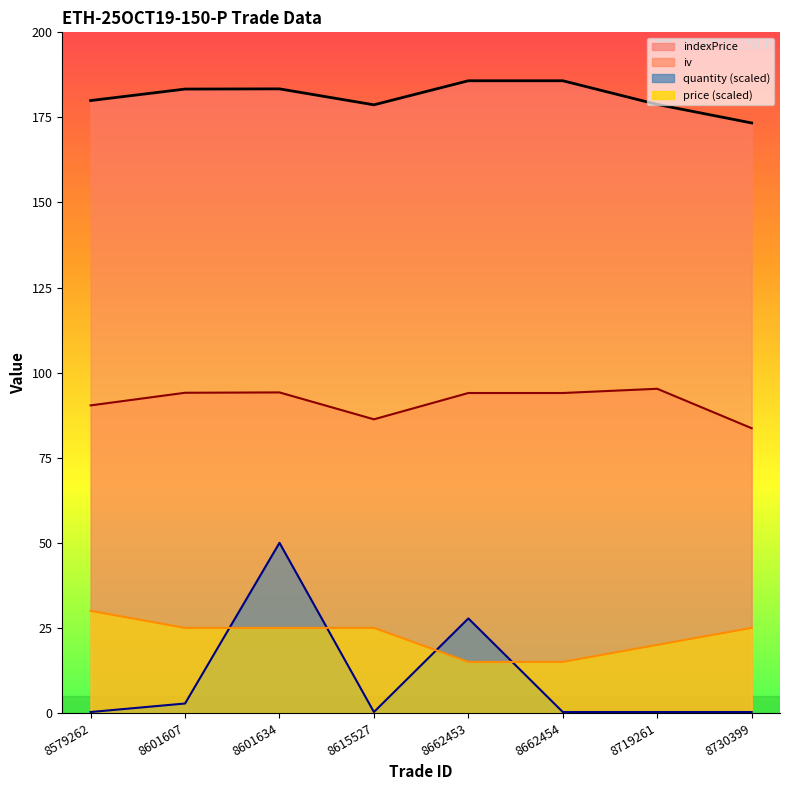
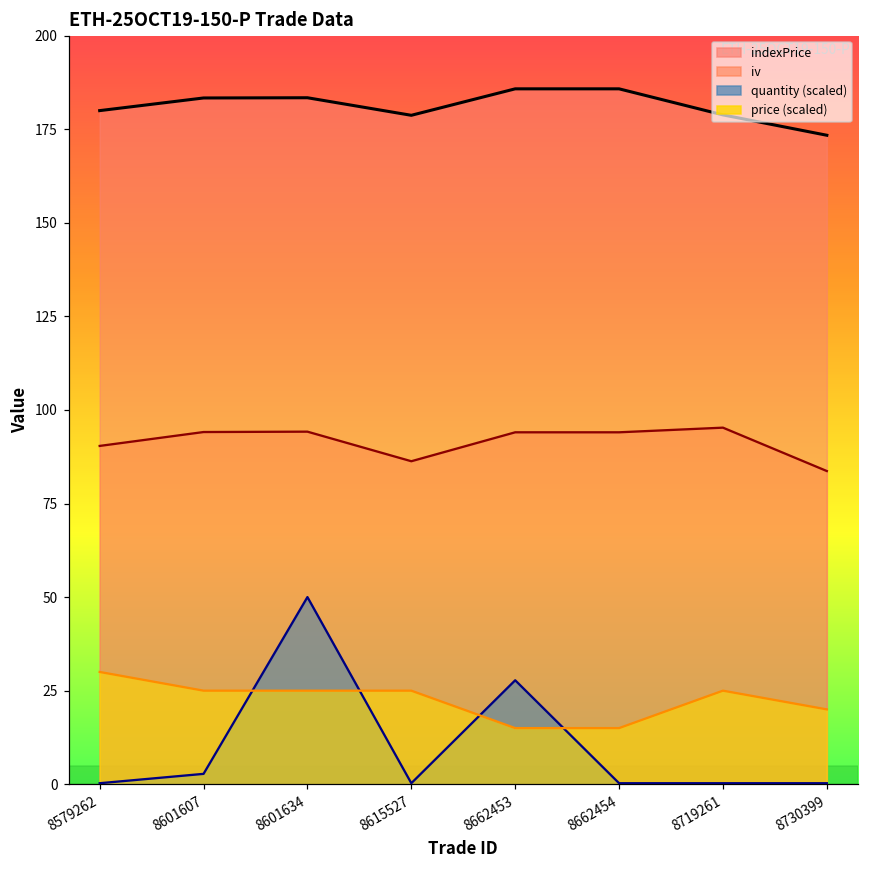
  {
    "quantity (scaled)": {
      "8601634": 50,
      "8662453": 28
    },
    "price (scaled)": {
      "8579262": 30,
      "8601607": 25,
      "8601634": 25,
      "8615527": 25,
      "8662453": 15,
      "8662454": 15,
-     "8719261": 20,
-     "8730399": 25
+     "8719261": 25,
+     "8730399": 20
    }
  }
